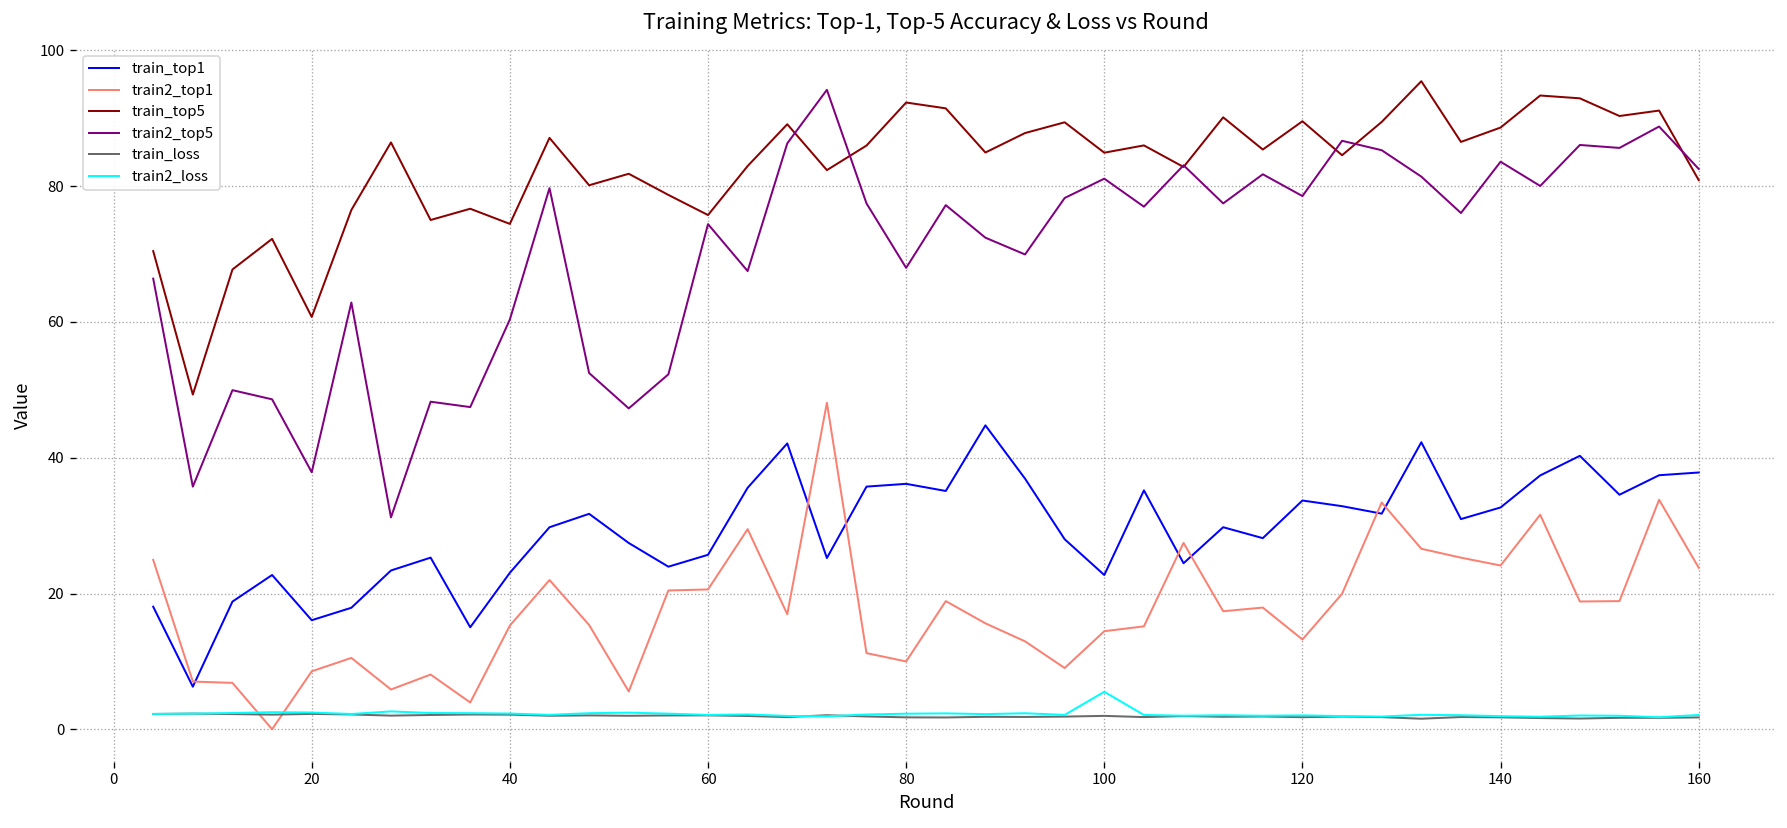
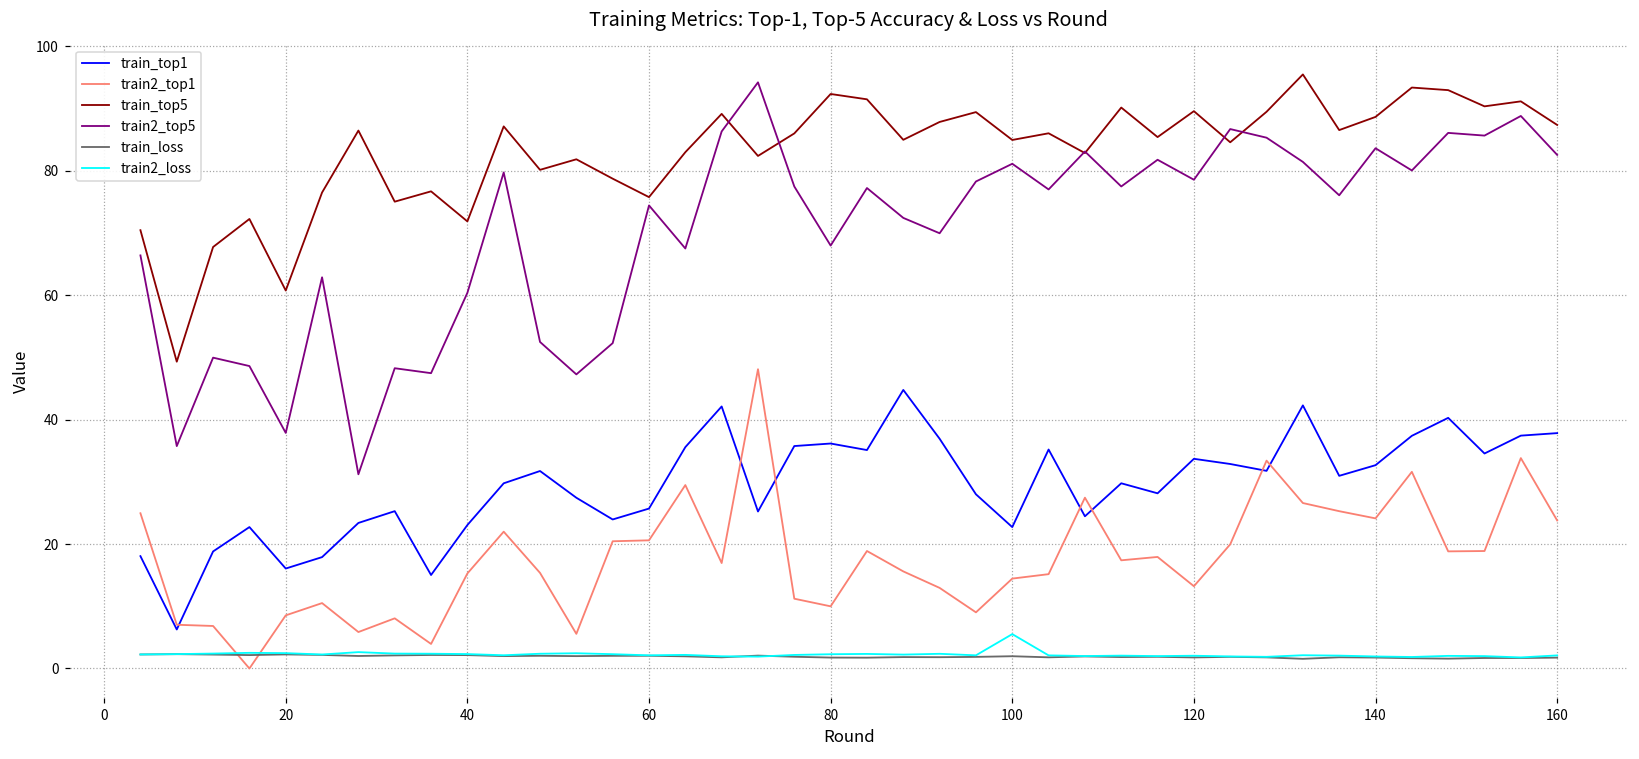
  {
    "train_top1": {
      "20": 16,
      "40": 23,
      "60": 26,
      "80": 36,
      "100": 23,
      "120": 34,
      "140": 33,
      "160": 38
    },
    "train2_top1": {
      "20": 9,
      "40": 15,
      "60": 21,
      "80": 10,
      "100": 14,
      "120": 13,
      "140": 24,
      "160": 24
    },
    "train_top5": {
      "20": 61,
-     "40": 74,
+     "40": 72,
      "60": 76,
      "80": 92,
      "100": 85,
      "120": 90,
      "140": 89,
-     "160": 81
+     "160": 87
    },
    "train2_top5": {
      "20": 38,
      "40": 60,
      "60": 74,
      "80": 68,
      "100": 81,
      "120": 79,
      "140": 84,
      "160": 83
    },
    "train_loss": {
      "80": 2,
      "100": 2
    },
    "train2_loss": {
      "80": 2,
      "100": 6
    }
  }
